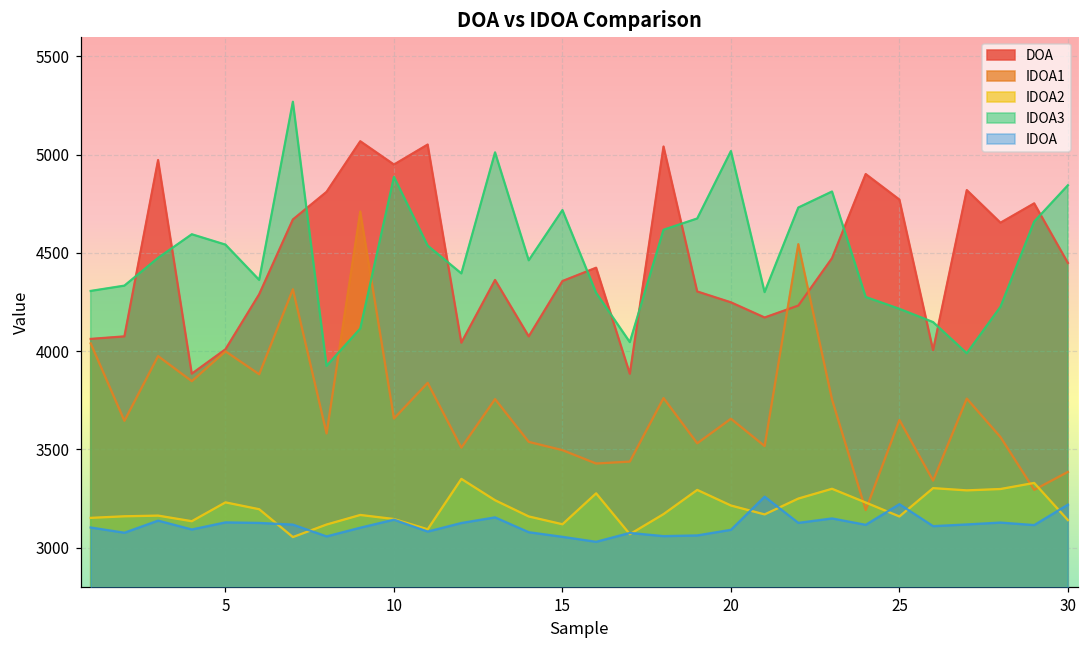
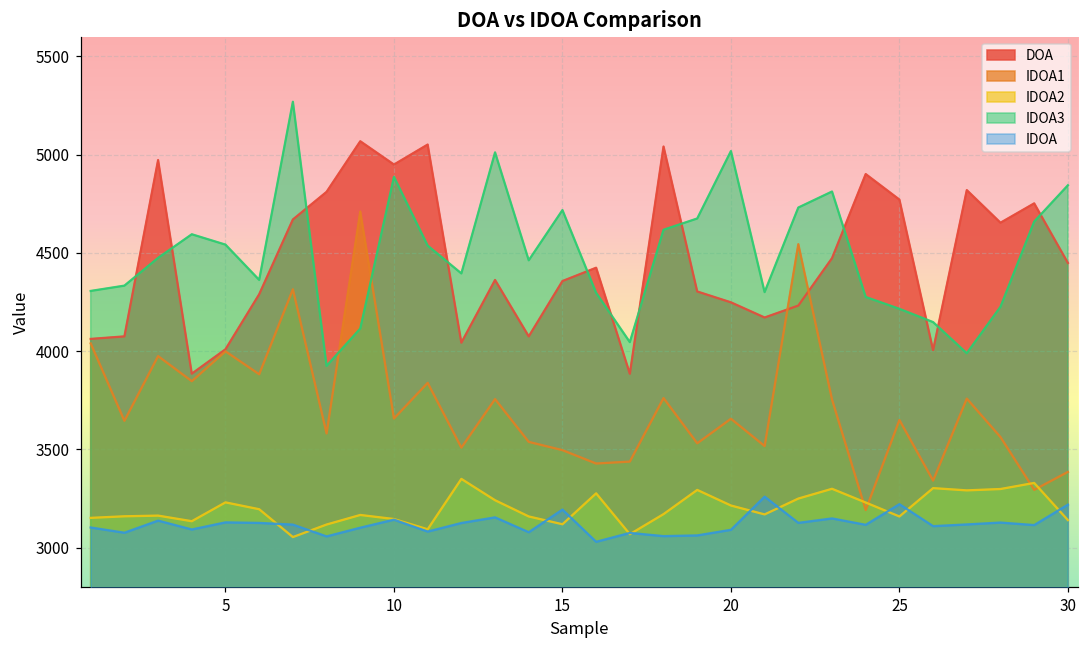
  {
    "IDOA2": {
      "5": 3230,
      "15": 3120,
      "20": 3210,
      "25": 3160,
      "30": 3140
    },
    "IDOA3": {
      "5": 4540,
      "10": 4890,
      "15": 4720,
      "20": 5020,
      "25": 4220,
      "30": 4840
    },
    "IDOA": {
      "5": 3130,
-     "15": 3060,
+     "15": 3190,
      "20": 3090,
      "25": 3220,
      "30": 3220
    }
  }
